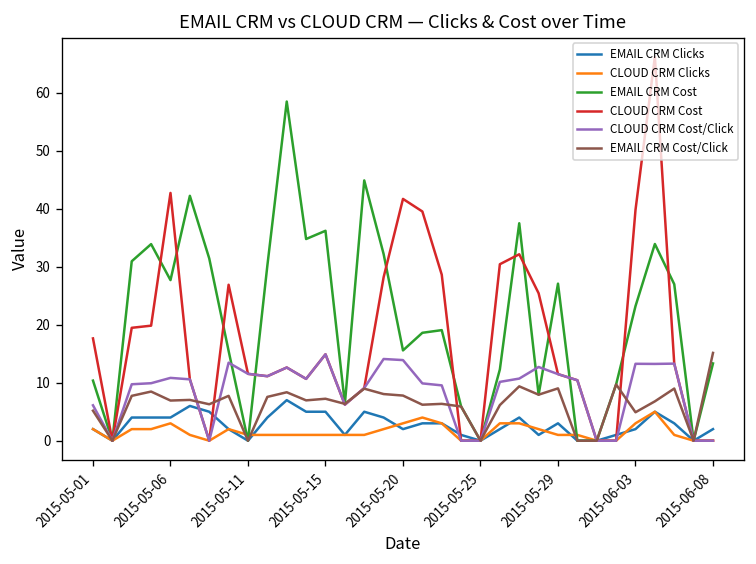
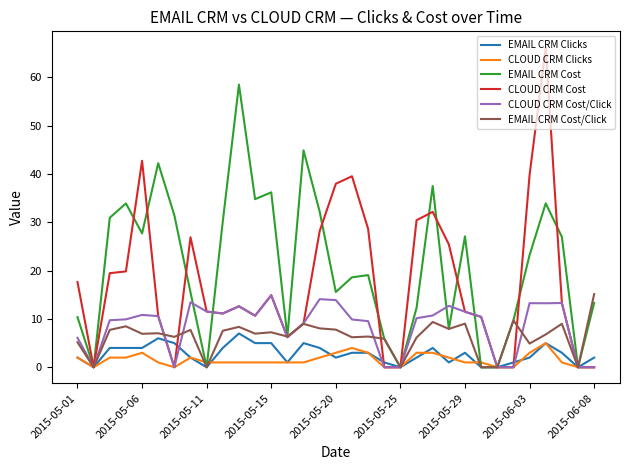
  {
    "EMAIL CRM Clicks": {
      "2015-05-06": 4,
      "2015-05-15": 5,
      "2015-05-20": 2,
      "2015-05-29": 3,
      "2015-06-03": 2,
      "2015-06-08": 2
    },
    "CLOUD CRM Clicks": {
      "2015-05-06": 3,
      "2015-05-11": 1,
      "2015-05-15": 1,
      "2015-05-20": 3,
      "2015-05-29": 1,
      "2015-06-03": 3
    },
    "EMAIL CRM Cost": {
      "2015-05-01": 10,
      "2015-05-06": 28,
      "2015-05-15": 36,
      "2015-05-20": 16,
      "2015-05-29": 27,
      "2015-06-03": 23,
      "2015-06-08": 13
    },
    "CLOUD CRM Cost": {
      "2015-05-01": 18,
      "2015-05-06": 43,
-     "2015-05-20": 42,
+     "2015-05-20": 38,
      "2015-06-03": 40
    },
    "CLOUD CRM Cost/Click": {
      "2015-05-01": 6,
      "2015-05-06": 11,
      "2015-05-20": 14,
      "2015-06-03": 13
    },
    "EMAIL CRM Cost/Click": {
      "2015-05-01": 5,
      "2015-05-06": 7,
      "2015-05-15": 7,
      "2015-05-20": 8,
      "2015-05-29": 9,
      "2015-06-03": 5,
      "2015-06-08": 15
    }
  }
